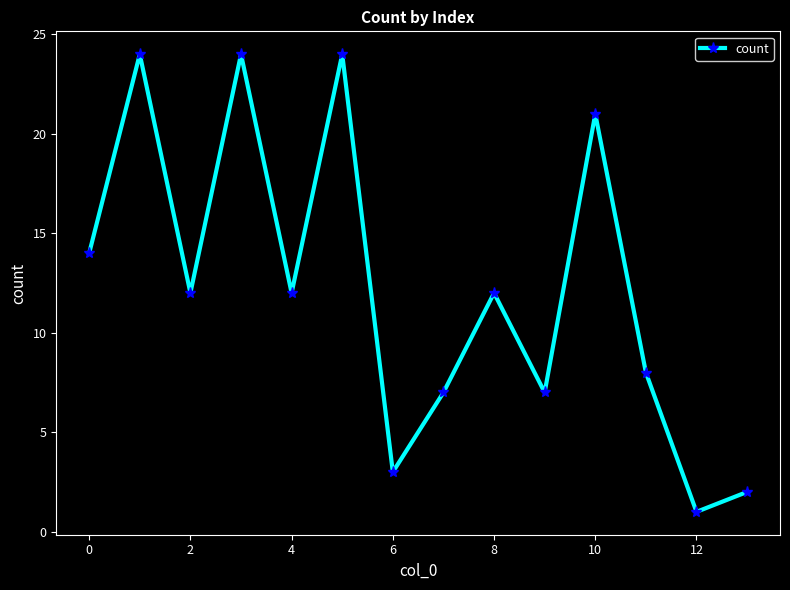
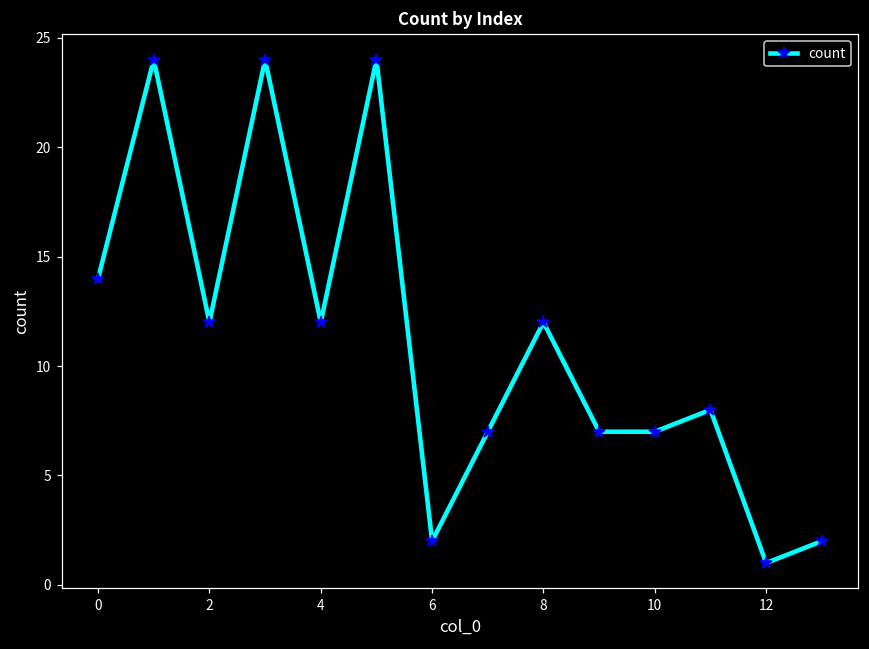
  {
    "0": 14,
    "2": 12,
    "4": 12,
-   "6": 3,
+   "6": 2,
    "8": 12,
-   "10": 21,
+   "10": 7,
    "12": 1
  }
